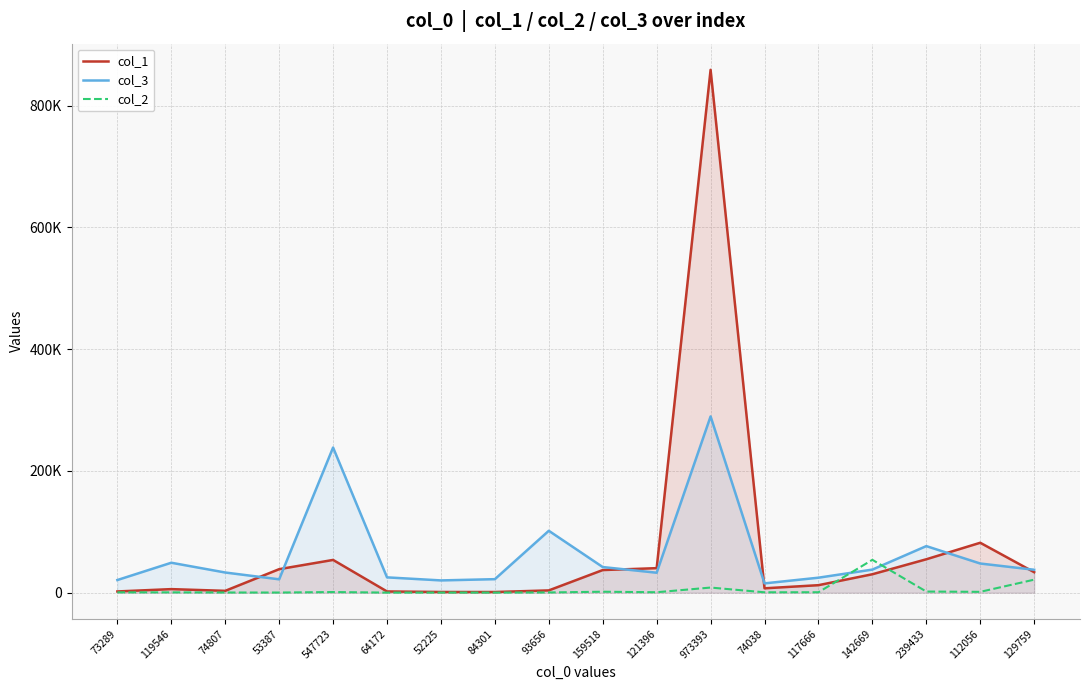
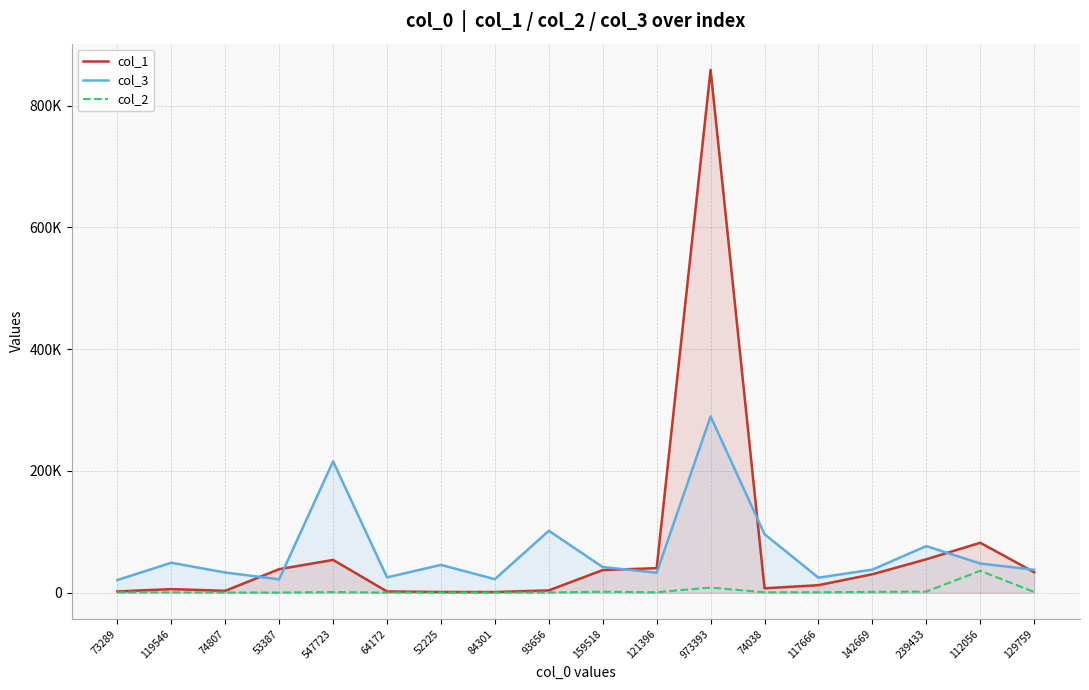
  {
    "col_1": {
      "119546": 10000,
      "53387": 40000,
      "547723": 50000,
      "159518": 40000,
      "121396": 40000,
      "973393": 860000,
      "74038": 10000,
      "117666": 10000,
      "142669": 30000,
      "239433": 50000,
      "112056": 80000
    },
    "col_3": {
      "73289": 20000,
      "119546": 50000,
      "74807": 30000,
      "53387": 20000,
-     "547723": 240000,
+     "547723": 220000,
      "64172": 30000,
-     "52225": 20000,
+     "52225": 50000,
      "84301": 20000,
      "93656": 100000,
      "159518": 40000,
      "121396": 30000,
      "973393": 290000,
-     "74038": 20000,
+     "74038": 100000,
      "117666": 20000,
      "142669": 40000,
      "239433": 80000,
      "112056": 50000
    },
    "col_2": {
      "119546": 0,
      "53387": 0,
      "547723": 0,
      "159518": 0,
      "121396": 0,
      "973393": 10000,
      "74038": 0,
      "117666": 0,
-     "142669": 50000,
+     "142669": 0,
      "239433": 0,
-     "112056": 0,
-     "129759": 20000
+     "112056": 40000,
+     "129759": 0
    }
  }
